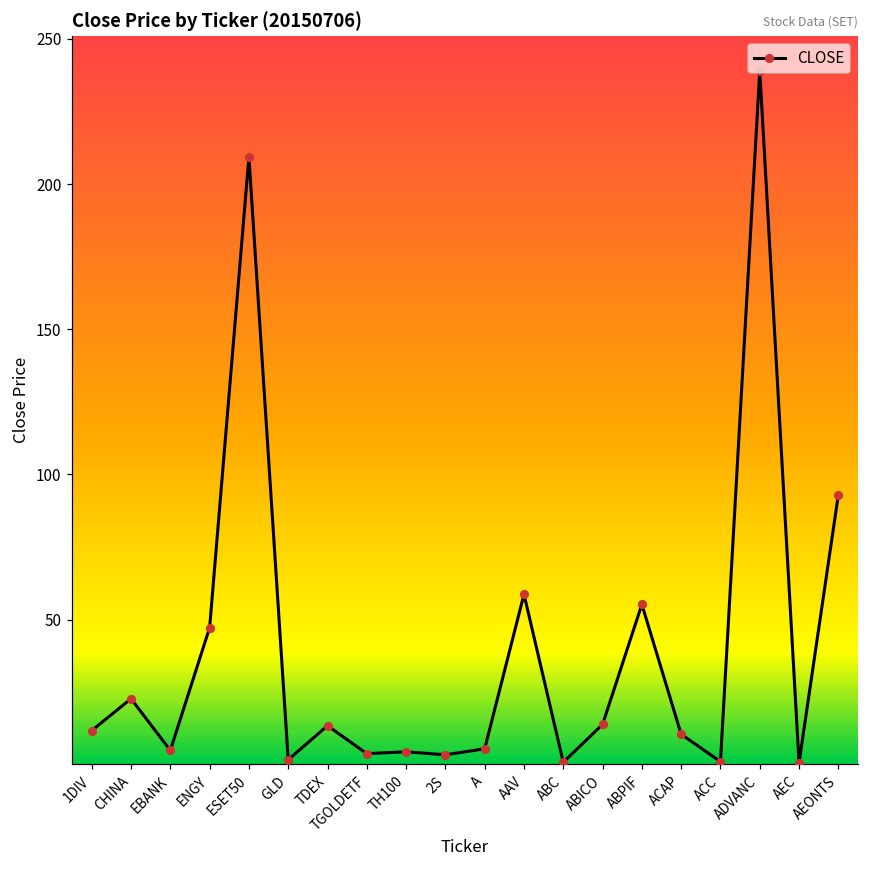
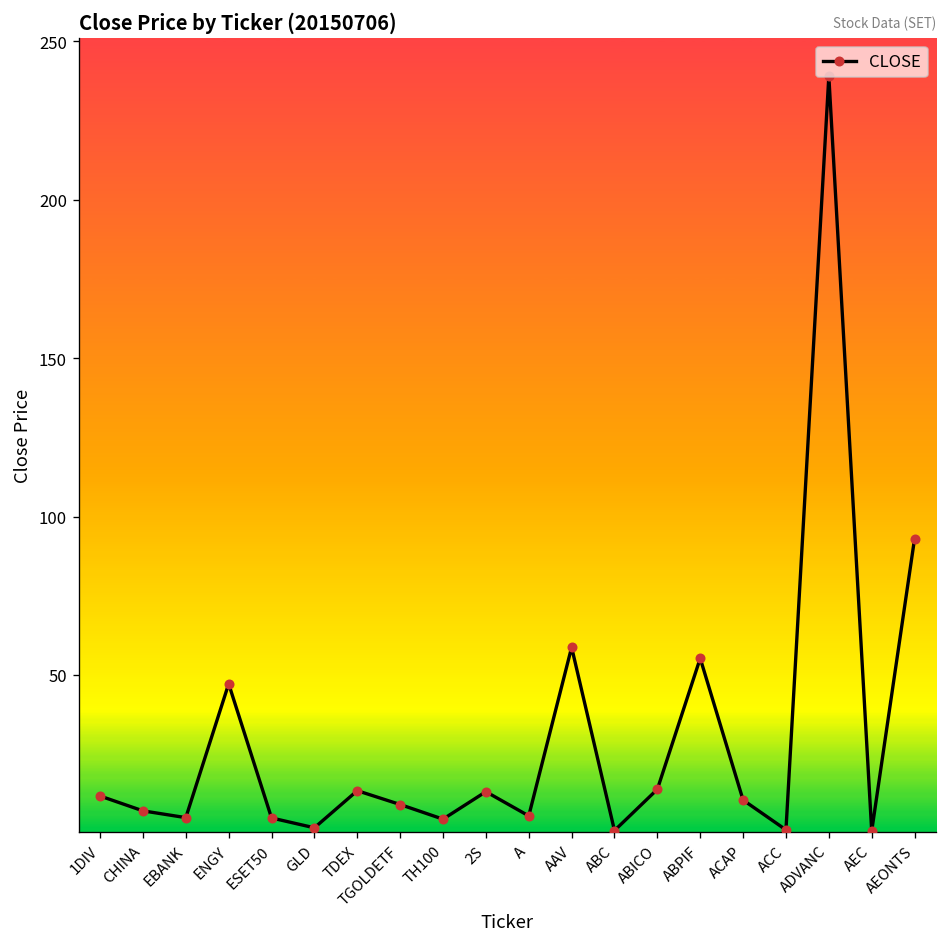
  {
    "1DIV": 12,
-   "CHINA": 23,
+   "CHINA": 7,
    "EBANK": 5,
    "ENGY": 47,
-   "ESET50": 209,
+   "ESET50": 5,
    "GLD": 2,
    "TDEX": 13,
-   "TGOLDETF": 4,
+   "TGOLDETF": 9,
    "TH100": 4,
-   "2S": 3,
+   "2S": 13,
    "A": 6,
    "AAV": 59,
    "ABC": 1,
    "ABICO": 14,
    "ABPIF": 55,
    "ACAP": 11,
    "ACC": 1,
    "AEC": 1,
    "AEONTS": 93
  }
